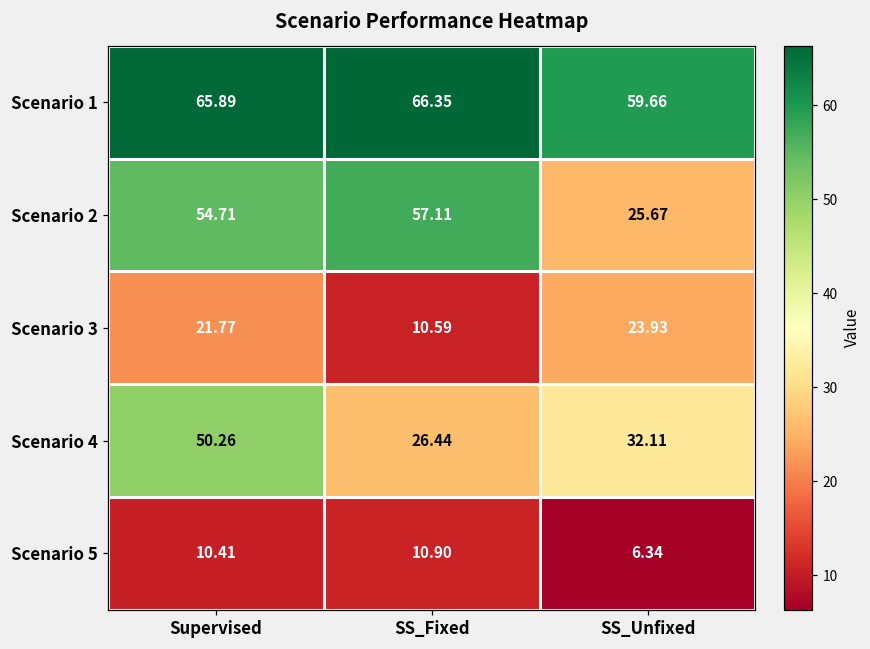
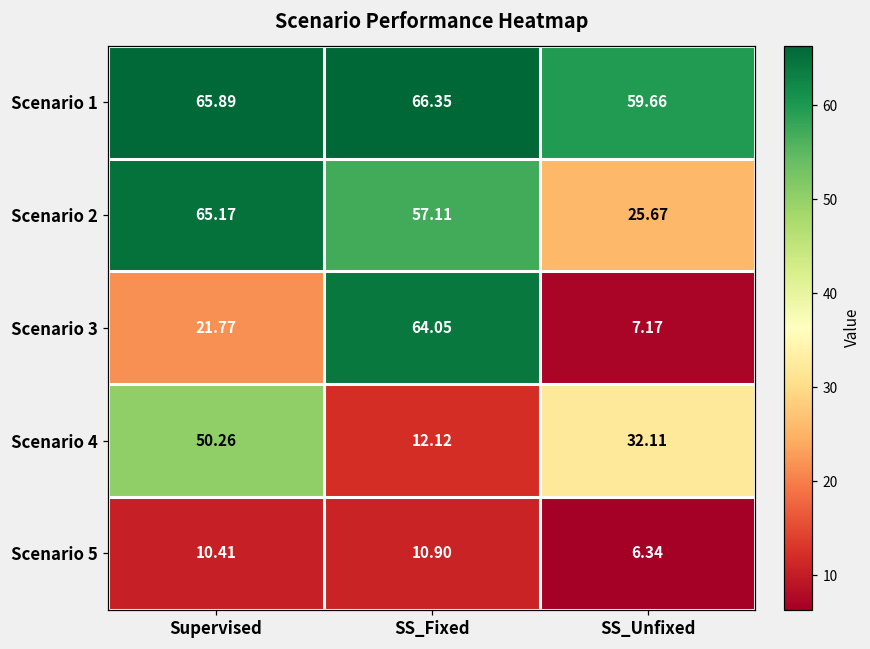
  {
    "Scenario 1": {
      "Supervised": 65.89,
      "SS_Fixed": 66.35,
      "SS_Unfixed": 59.66
    },
    "Scenario 2": {
-     "Supervised": 54.71,
+     "Supervised": 65.17,
      "SS_Fixed": 57.11,
      "SS_Unfixed": 25.67
    },
    "Scenario 3": {
      "Supervised": 21.77,
-     "SS_Fixed": 10.59,
-     "SS_Unfixed": 23.93
+     "SS_Fixed": 64.05,
+     "SS_Unfixed": 7.17
    },
    "Scenario 4": {
      "Supervised": 50.26,
-     "SS_Fixed": 26.44,
+     "SS_Fixed": 12.12,
      "SS_Unfixed": 32.11
    },
    "Scenario 5": {
      "Supervised": 10.41,
      "SS_Fixed": 10.90,
      "SS_Unfixed": 6.34
    }
  }
